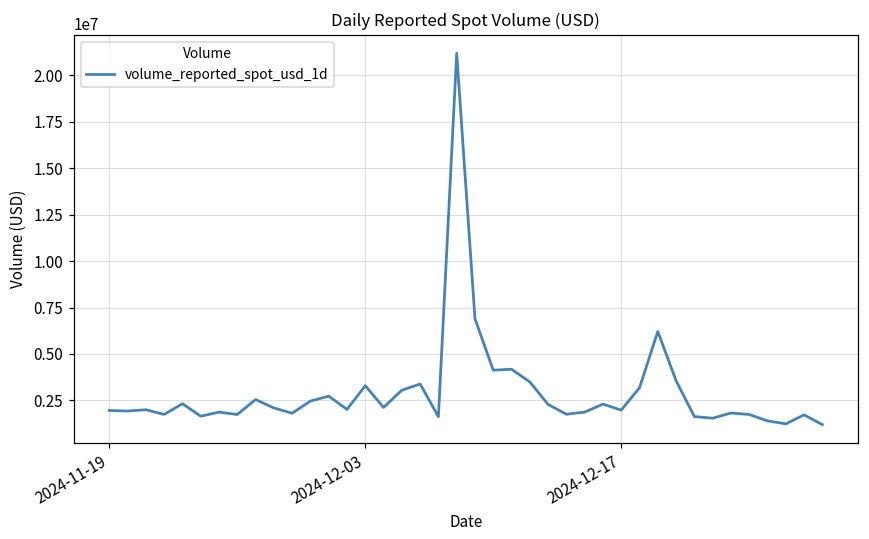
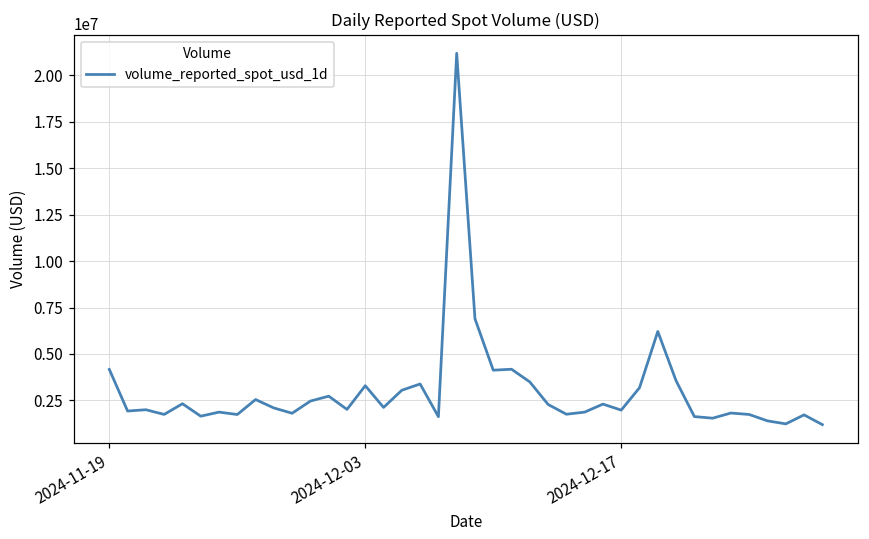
  {
-   "2024-11-19": 2000000,
+   "2024-11-19": 4200000,
    "2024-12-03": 3300000,
    "2024-12-17": 2000000
  }
